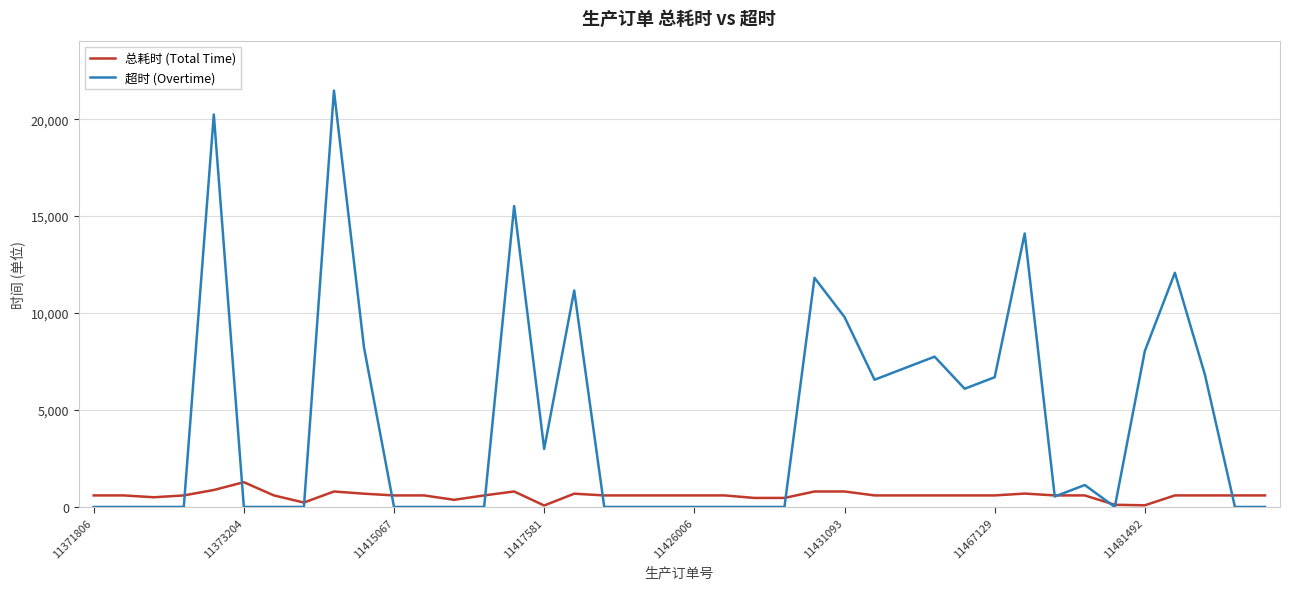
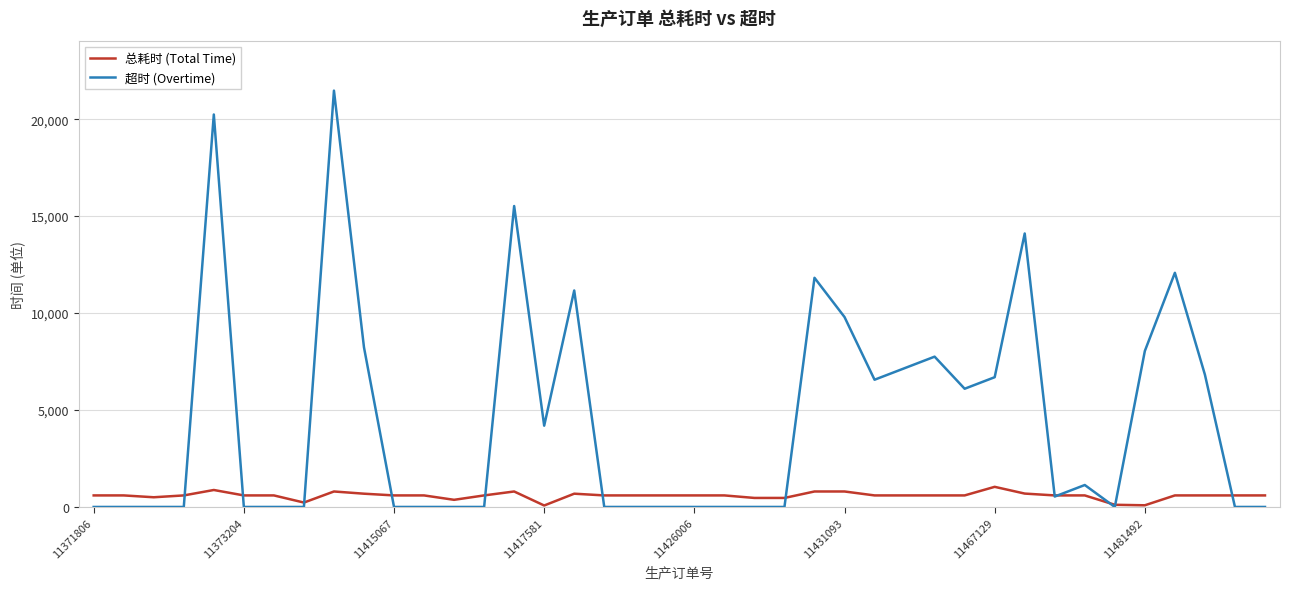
  {
    "总耗时 (Total Time)": {
      "11371806": "600",
-     "11373204": "1,300",
+     "11373204": "600",
      "11415067": "600",
      "11417581": "100",
      "11426006": "600",
      "11431093": "800",
-     "11467129": "600",
+     "11467129": "1,000",
      "11481492": "100"
    },
    "超时 (Overtime)": {
      "11371806": "0",
      "11373204": "0",
      "11415067": "0",
-     "11417581": "3,000",
+     "11417581": "4,200",
      "11426006": "0",
      "11431093": "9,800",
      "11467129": "6,700",
      "11481492": "8,000"
    }
  }
